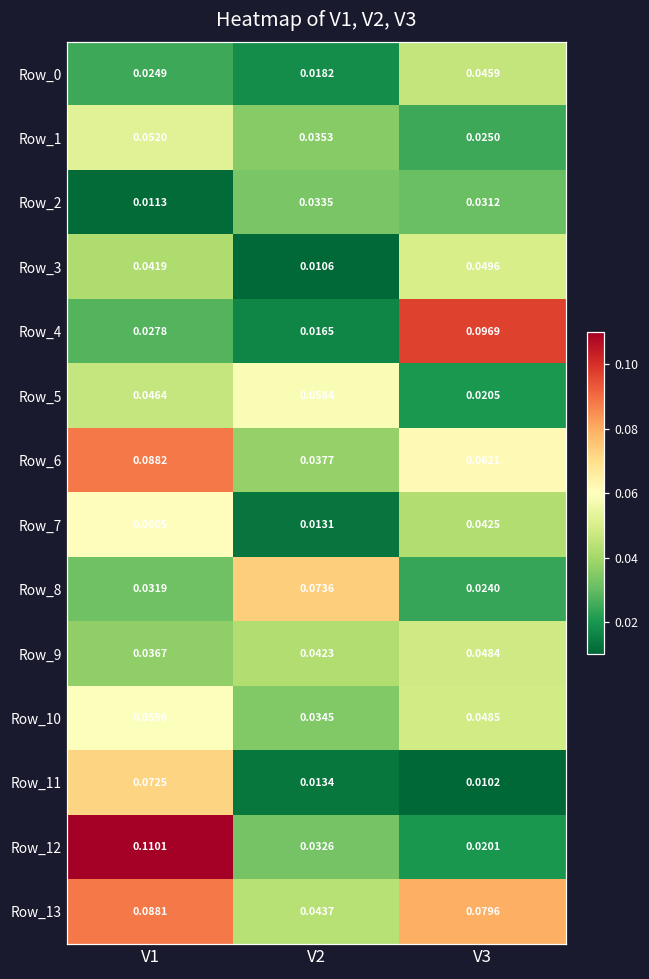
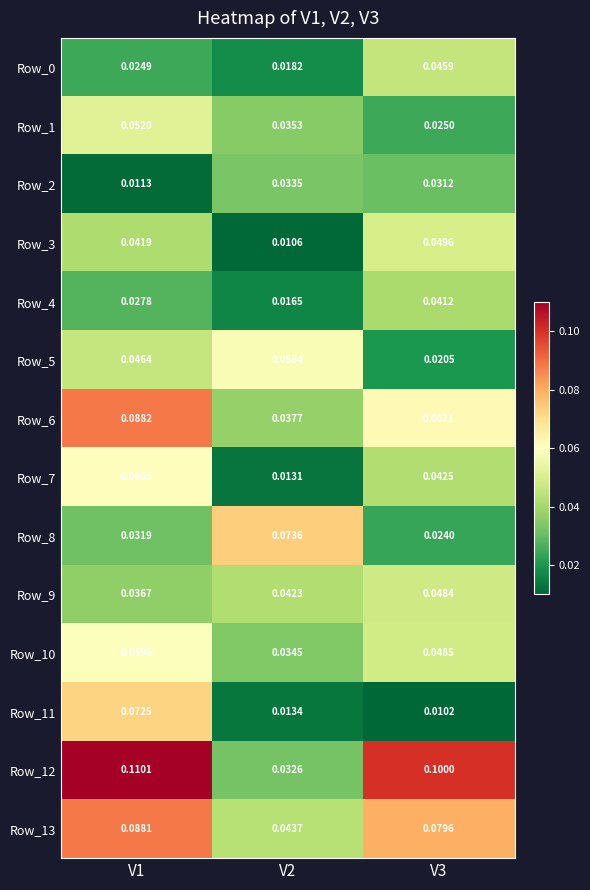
  {
    "Row_0": {
      "V1": 0.0249,
      "V2": 0.0182,
      "V3": 0.0459
    },
    "Row_1": {
      "V1": 0.0520,
      "V2": 0.0353,
      "V3": 0.0250
    },
    "Row_2": {
      "V1": 0.0113,
      "V2": 0.0335,
      "V3": 0.0312
    },
    "Row_3": {
      "V1": 0.0419,
      "V2": 0.0106,
      "V3": 0.0496
    },
    "Row_4": {
      "V1": 0.0278,
      "V2": 0.0165,
-     "V3": 0.0969
+     "V3": 0.0412
    },
    "Row_5": {
      "V1": 0.0464,
      "V2": 0.0584,
      "V3": 0.0205
    },
    "Row_6": {
      "V1": 0.0882,
      "V2": 0.0377,
      "V3": 0.0621
    },
    "Row_7": {
      "V1": 0.0605,
      "V2": 0.0131,
      "V3": 0.0425
    },
    "Row_8": {
      "V1": 0.0319,
      "V2": 0.0736,
      "V3": 0.0240
    },
    "Row_9": {
      "V1": 0.0367,
      "V2": 0.0423,
      "V3": 0.0484
    },
    "Row_10": {
      "V1": 0.0596,
      "V2": 0.0345,
      "V3": 0.0485
    },
    "Row_11": {
      "V1": 0.0725,
      "V2": 0.0134,
      "V3": 0.0102
    },
    "Row_12": {
      "V1": 0.1101,
      "V2": 0.0326,
-     "V3": 0.0201
+     "V3": 0.1000
    },
    "Row_13": {
      "V1": 0.0881,
      "V2": 0.0437,
      "V3": 0.0796
    }
  }
